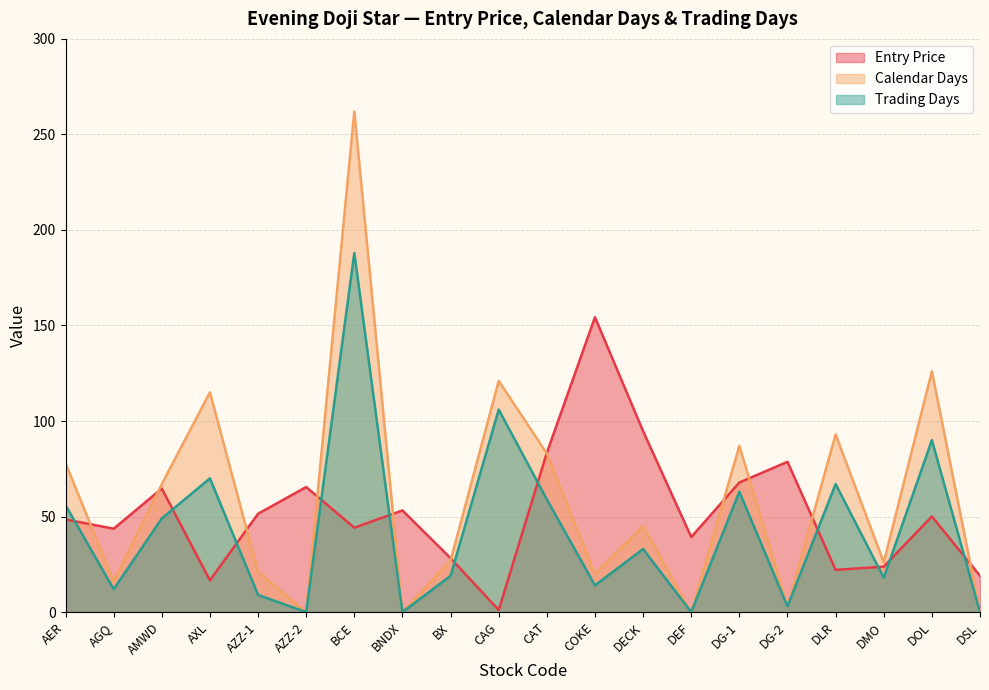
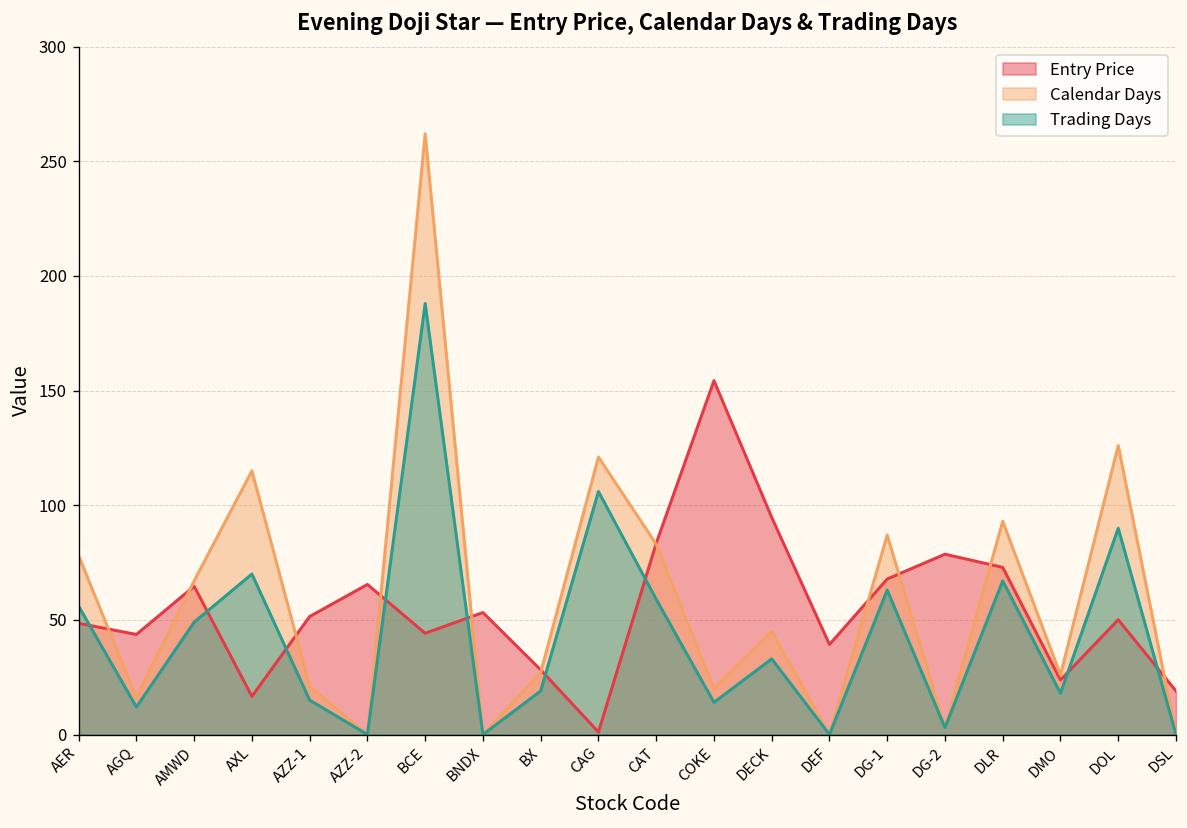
  {
    "Entry Price": {
      "AER": 49,
      "AGQ": 44,
      "AMWD": 65,
      "AXL": 17,
      "AZZ-1": 51,
      "AZZ-2": 65,
      "BCE": 44,
      "BNDX": 53,
      "CAG": 1,
      "COKE": 154,
      "DECK": 95,
      "DEF": 39,
      "DG-1": 68,
      "DG-2": 79,
-     "DLR": 22,
+     "DLR": 73,
      "DMO": 24,
      "DOL": 50,
      "DSL": 19
    },
    "Calendar Days": {
      "AER": 78,
      "AGQ": 16,
      "AMWD": 67,
      "AXL": 115,
      "AZZ-1": 21,
      "BCE": 262,
      "CAG": 121,
      "COKE": 20,
      "DECK": 45,
      "DG-1": 87,
      "DLR": 93,
      "DMO": 26,
      "DOL": 126
    },
    "Trading Days": {
      "AER": 56,
      "AGQ": 12,
      "AMWD": 49,
      "AXL": 70,
-     "AZZ-1": 9,
+     "AZZ-1": 15,
      "BCE": 188,
      "BX": 19,
      "CAG": 106,
      "CAT": 59,
      "COKE": 14,
      "DECK": 33,
      "DG-1": 63,
      "DLR": 67,
      "DMO": 18,
      "DOL": 90
    }
  }
